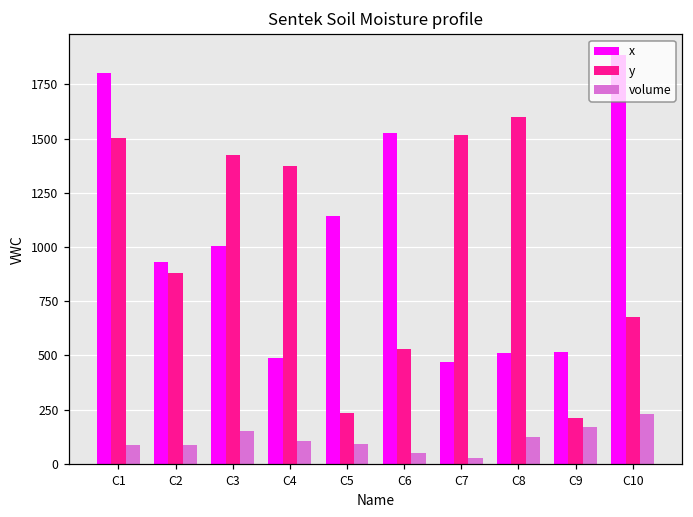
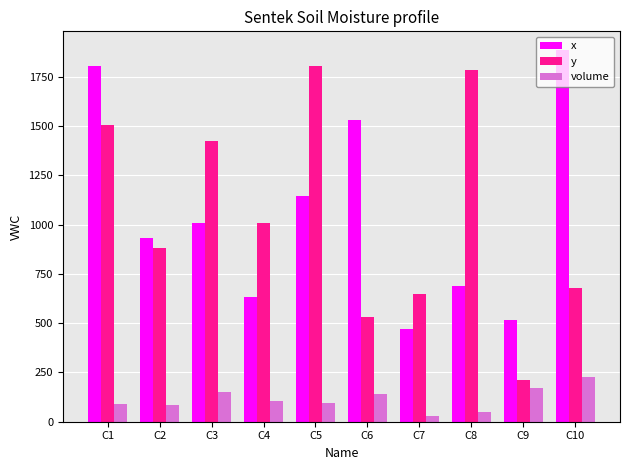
  {
    "x": {
      "C1": 1800,
      "C2": 930,
      "C3": 1010,
-     "C4": 490,
+     "C4": 630,
      "C5": 1140,
      "C6": 1530,
      "C7": 470,
-     "C8": 510,
+     "C8": 690,
      "C9": 520
    },
    "y": {
      "C1": 1510,
      "C2": 880,
      "C3": 1430,
-     "C4": 1370,
-     "C5": 230,
+     "C4": 1010,
+     "C5": 1800,
      "C6": 530,
-     "C7": 1520,
-     "C8": 1600,
+     "C7": 650,
+     "C8": 1780,
      "C9": 210,
      "C10": 680
    },
    "volume": {
      "C1": 90,
      "C2": 90,
      "C3": 150,
      "C4": 110,
      "C5": 90,
-     "C6": 50,
+     "C6": 140,
      "C7": 30,
-     "C8": 120,
+     "C8": 50,
      "C9": 170,
      "C10": 230
    }
  }
